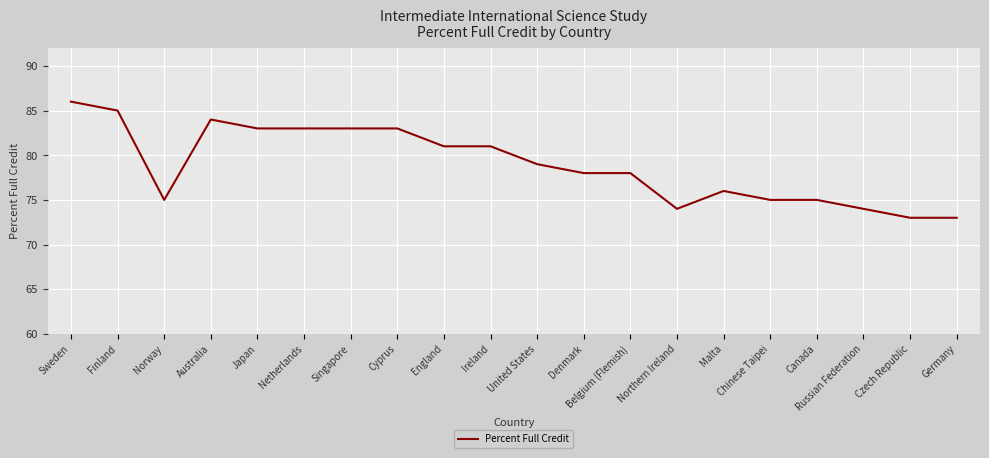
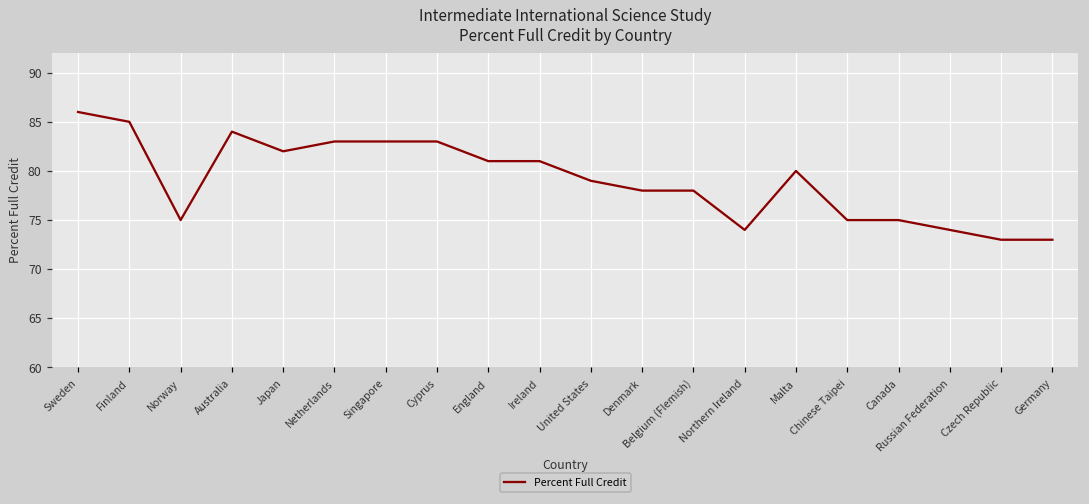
  {
    "Sweden": 86,
    "Finland": 85,
    "Norway": 75,
    "Australia": 84,
-   "Japan": 83,
+   "Japan": 82,
    "Netherlands": 83,
    "Singapore": 83,
    "Cyprus": 83,
    "England": 81,
    "Ireland": 81,
    "United States": 79,
    "Denmark": 78,
    "Belgium (Flemish)": 78,
    "Northern Ireland": 74,
-   "Malta": 76,
+   "Malta": 80,
    "Chinese Taipei": 75,
    "Canada": 75,
    "Russian Federation": 74,
    "Czech Republic": 73,
    "Germany": 73
  }
